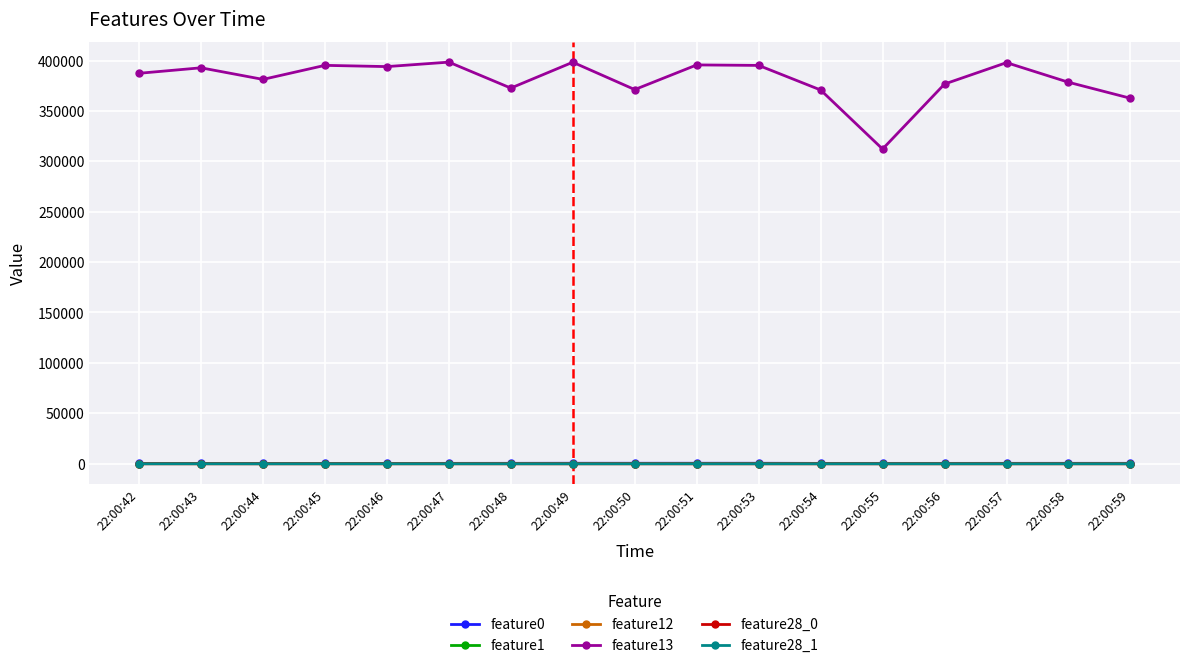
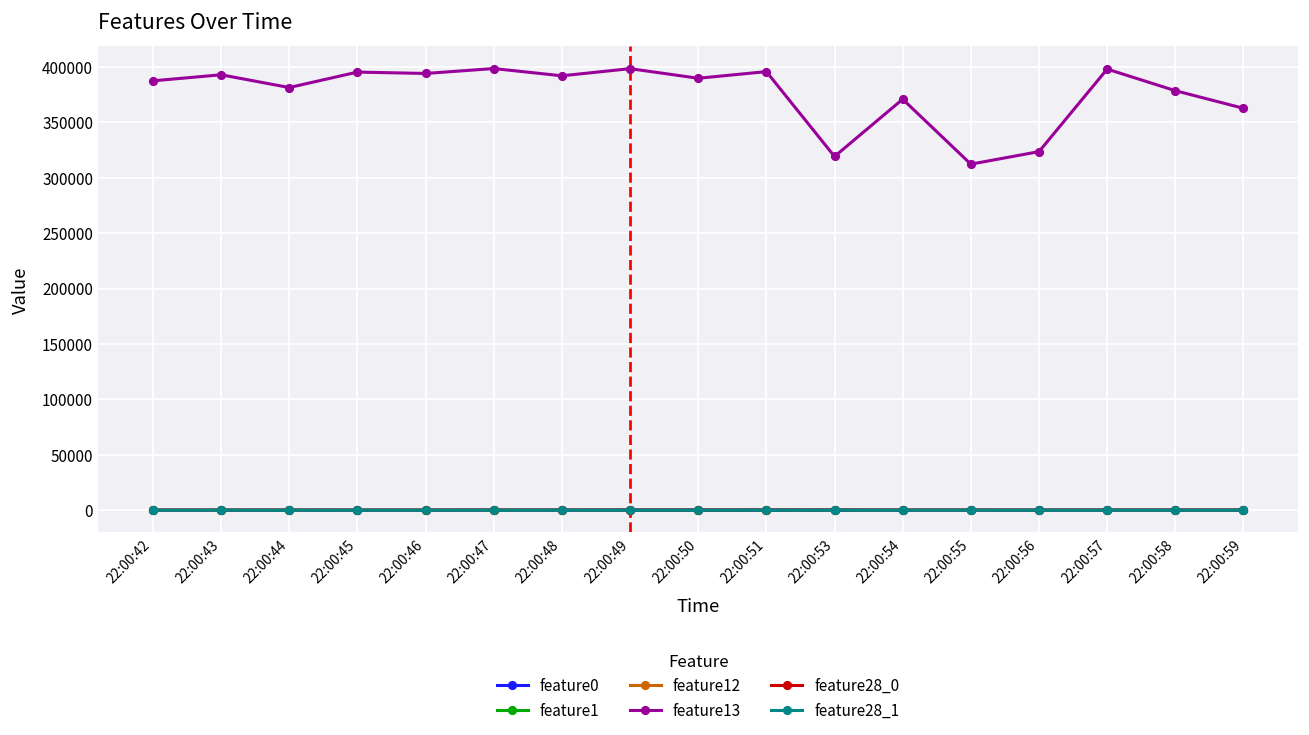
  {
    "feature28_1": {
      "22:00:42": 0,
      "22:00:43": 0,
      "22:00:44": 0,
      "22:00:45": 0,
      "22:00:46": 0,
      "22:00:47": 0,
      "22:00:48": 0,
      "22:00:49": 0,
      "22:00:50": 0,
      "22:00:51": 0,
      "22:00:53": 0,
      "22:00:54": 0,
      "22:00:55": 0,
      "22:00:56": 0,
      "22:00:57": 0,
      "22:00:58": 0,
      "22:00:59": 0
    },
    "feature13": {
      "22:00:42": 387000,
      "22:00:43": 393000,
      "22:00:44": 381000,
      "22:00:45": 395000,
      "22:00:46": 394000,
      "22:00:47": 398000,
-     "22:00:48": 373000,
+     "22:00:48": 392000,
      "22:00:49": 398000,
-     "22:00:50": 371000,
+     "22:00:50": 390000,
      "22:00:51": 396000,
-     "22:00:53": 395000,
+     "22:00:53": 319000,
      "22:00:54": 371000,
      "22:00:55": 312000,
-     "22:00:56": 377000,
+     "22:00:56": 323000,
      "22:00:57": 398000,
      "22:00:58": 378000,
      "22:00:59": 363000
    }
  }
